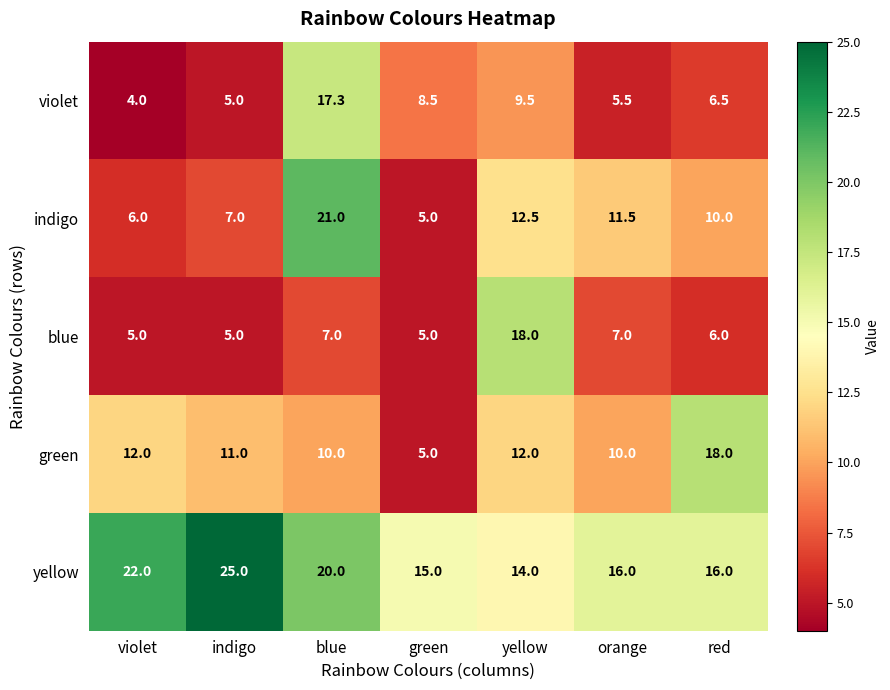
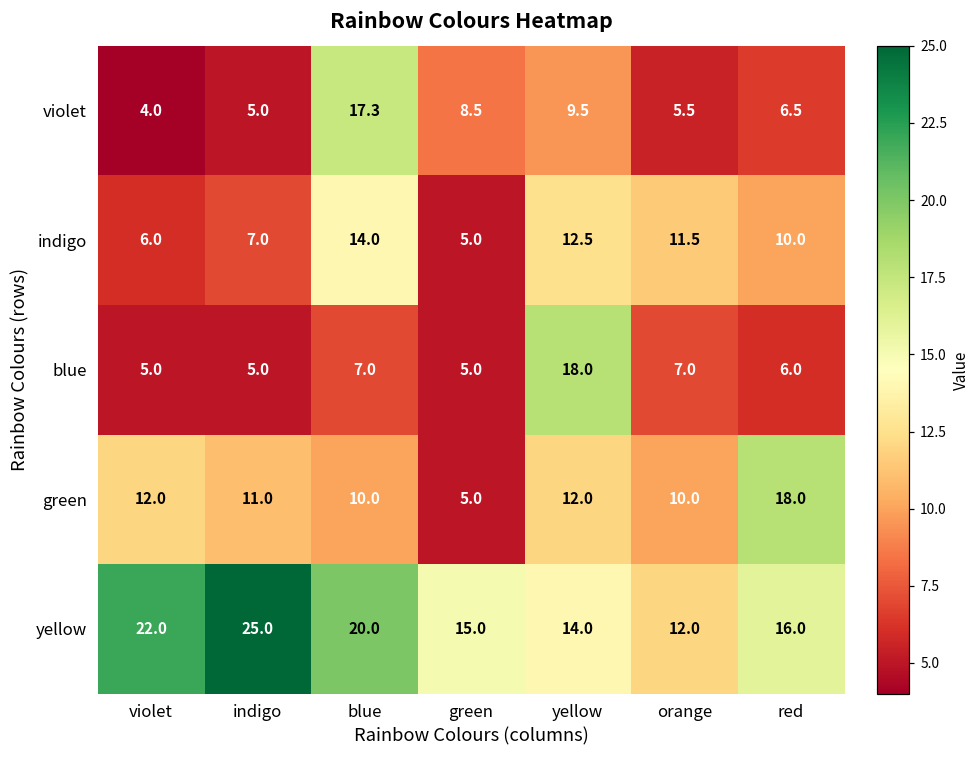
  {
    "violet": {
      "violet": 4.0,
      "indigo": 5.0,
      "blue": 17.3,
      "green": 8.5,
      "yellow": 9.5,
      "orange": 5.5,
      "red": 6.5
    },
    "indigo": {
      "violet": 6.0,
      "indigo": 7.0,
-     "blue": 21.0,
+     "blue": 14.0,
      "green": 5.0,
      "yellow": 12.5,
      "orange": 11.5,
      "red": 10.0
    },
    "blue": {
      "violet": 5.0,
      "indigo": 5.0,
      "blue": 7.0,
      "green": 5.0,
      "yellow": 18.0,
      "orange": 7.0,
      "red": 6.0
    },
    "green": {
      "violet": 12.0,
      "indigo": 11.0,
      "blue": 10.0,
      "green": 5.0,
      "yellow": 12.0,
      "orange": 10.0,
      "red": 18.0
    },
    "yellow": {
      "violet": 22.0,
      "indigo": 25.0,
      "blue": 20.0,
      "green": 15.0,
      "yellow": 14.0,
-     "orange": 16.0,
+     "orange": 12.0,
      "red": 16.0
    }
  }
